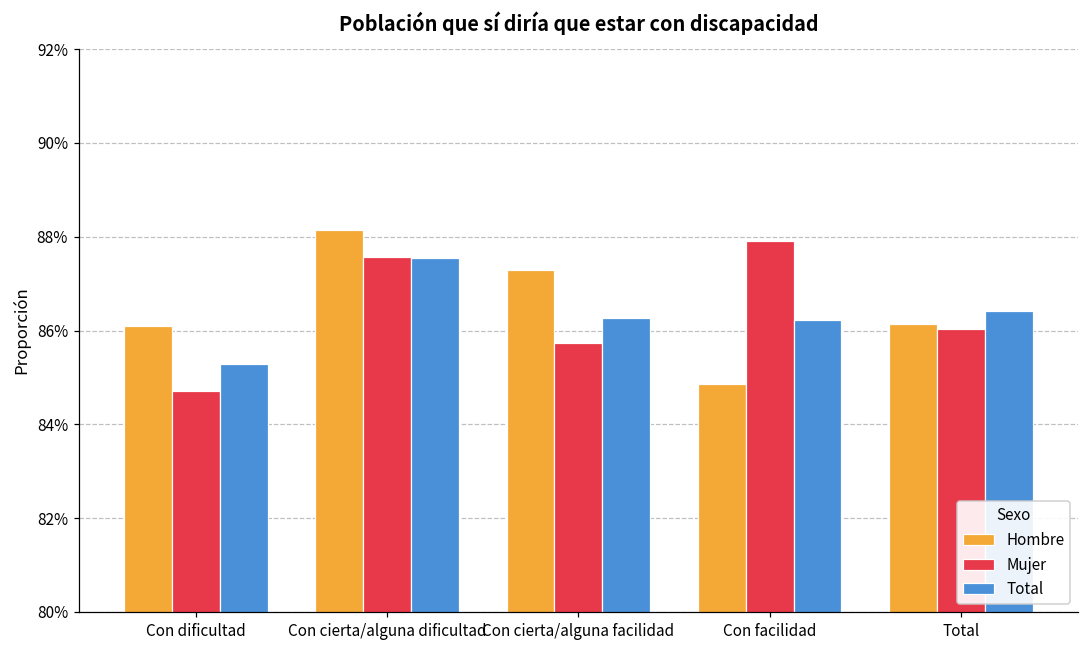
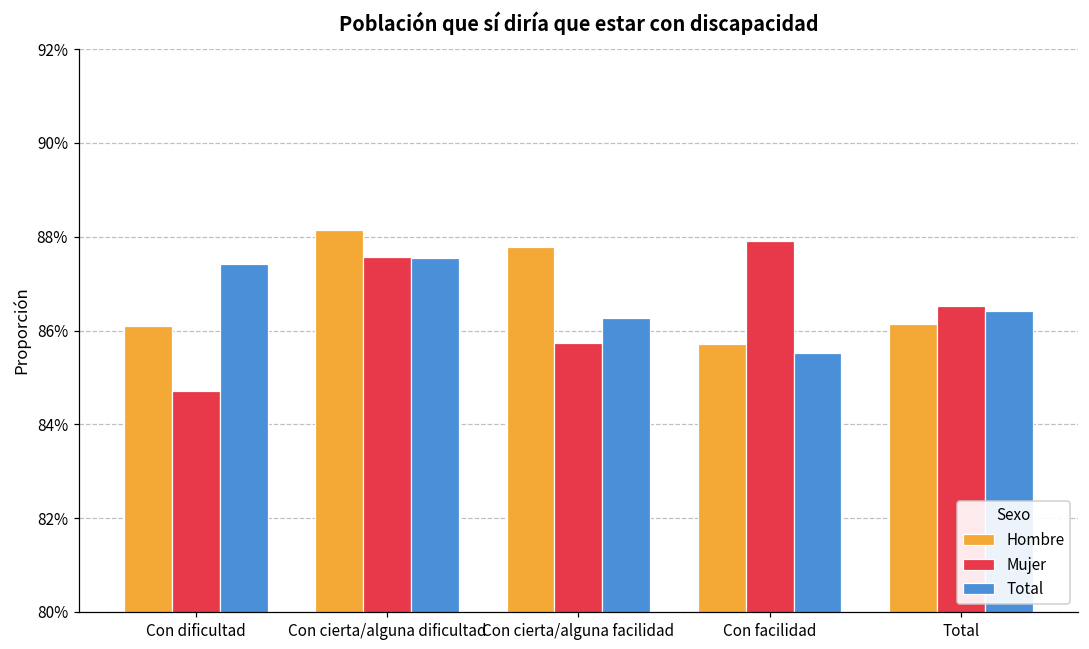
  {
    "Hombre": {
      "Con dificultad": "86.1%",
      "Con cierta/alguna dificultad": "88.1%",
-     "Con cierta/alguna facilidad": "87.3%",
-     "Con facilidad": "84.9%",
+     "Con cierta/alguna facilidad": "87.8%",
+     "Con facilidad": "85.7%",
      "Total": "86.1%"
    },
    "Mujer": {
      "Con dificultad": "84.7%",
      "Con cierta/alguna dificultad": "87.6%",
      "Con cierta/alguna facilidad": "85.7%",
      "Con facilidad": "87.9%",
-     "Total": "86.0%"
+     "Total": "86.5%"
    },
    "Total": {
-     "Con dificultad": "85.3%",
+     "Con dificultad": "87.4%",
      "Con cierta/alguna dificultad": "87.5%",
      "Con cierta/alguna facilidad": "86.3%",
-     "Con facilidad": "86.2%",
+     "Con facilidad": "85.5%",
      "Total": "86.4%"
    }
  }
